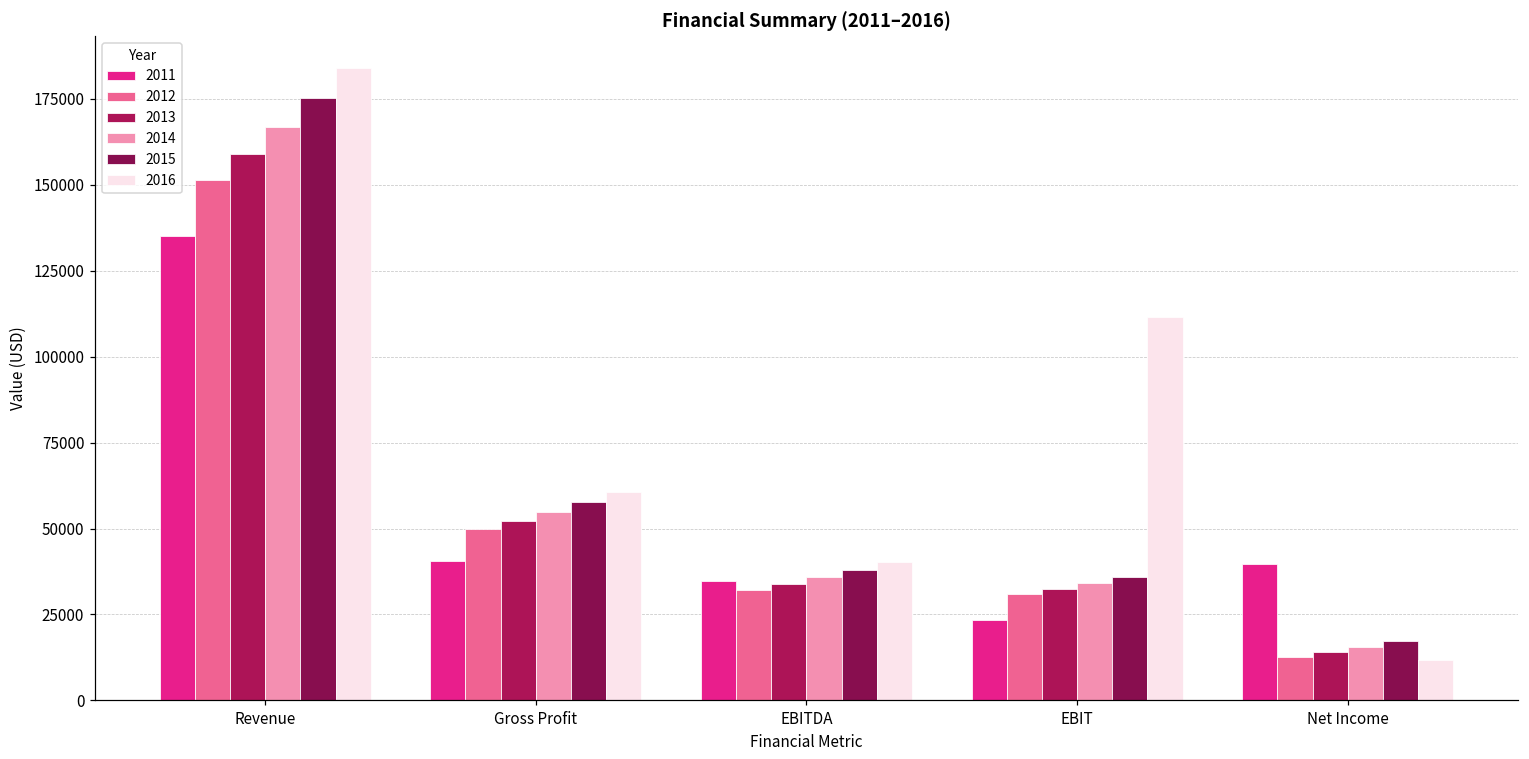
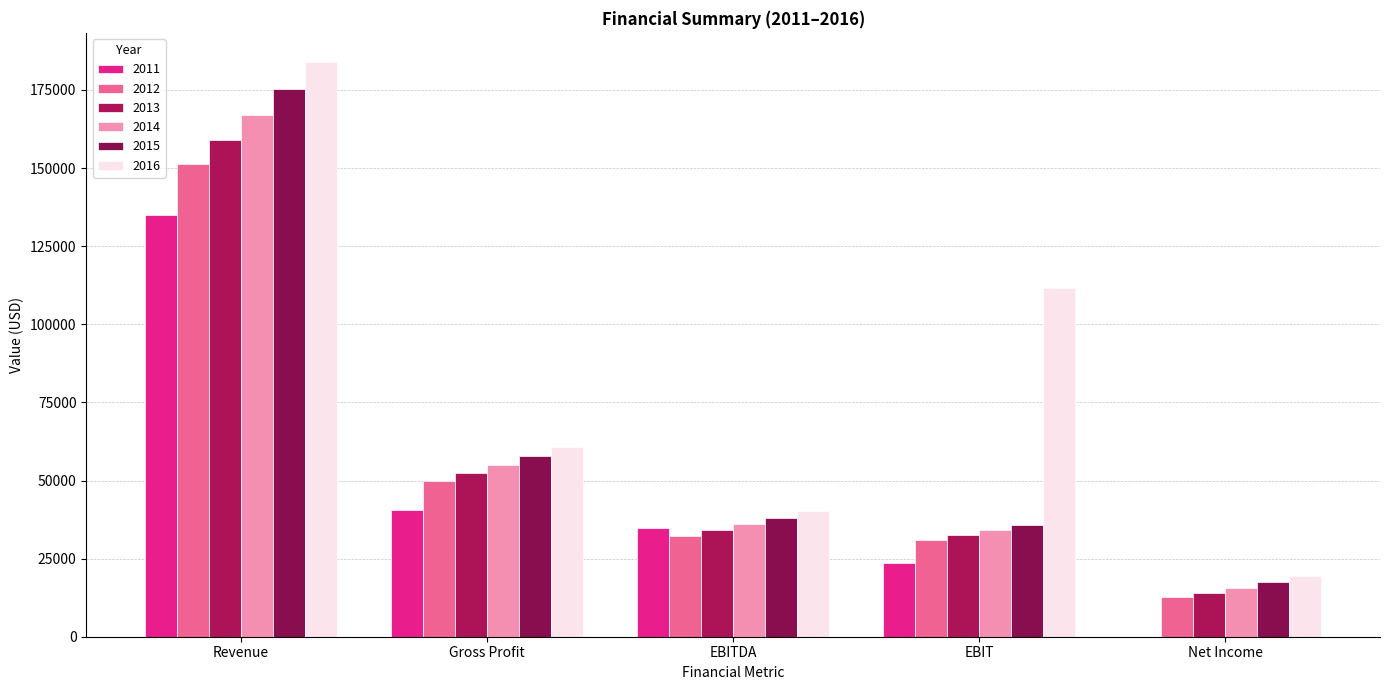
  {
    "2011": {
      "Revenue": 135000,
      "Gross Profit": 41000,
      "EBITDA": 35000,
      "EBIT": 23000,
-     "Net Income": 40000
+     "Net Income": 0
    },
    "2016": {
      "Revenue": 184000,
      "Gross Profit": 61000,
      "EBITDA": 40000,
      "EBIT": 112000,
-     "Net Income": 12000
+     "Net Income": 19000
    }
  }
